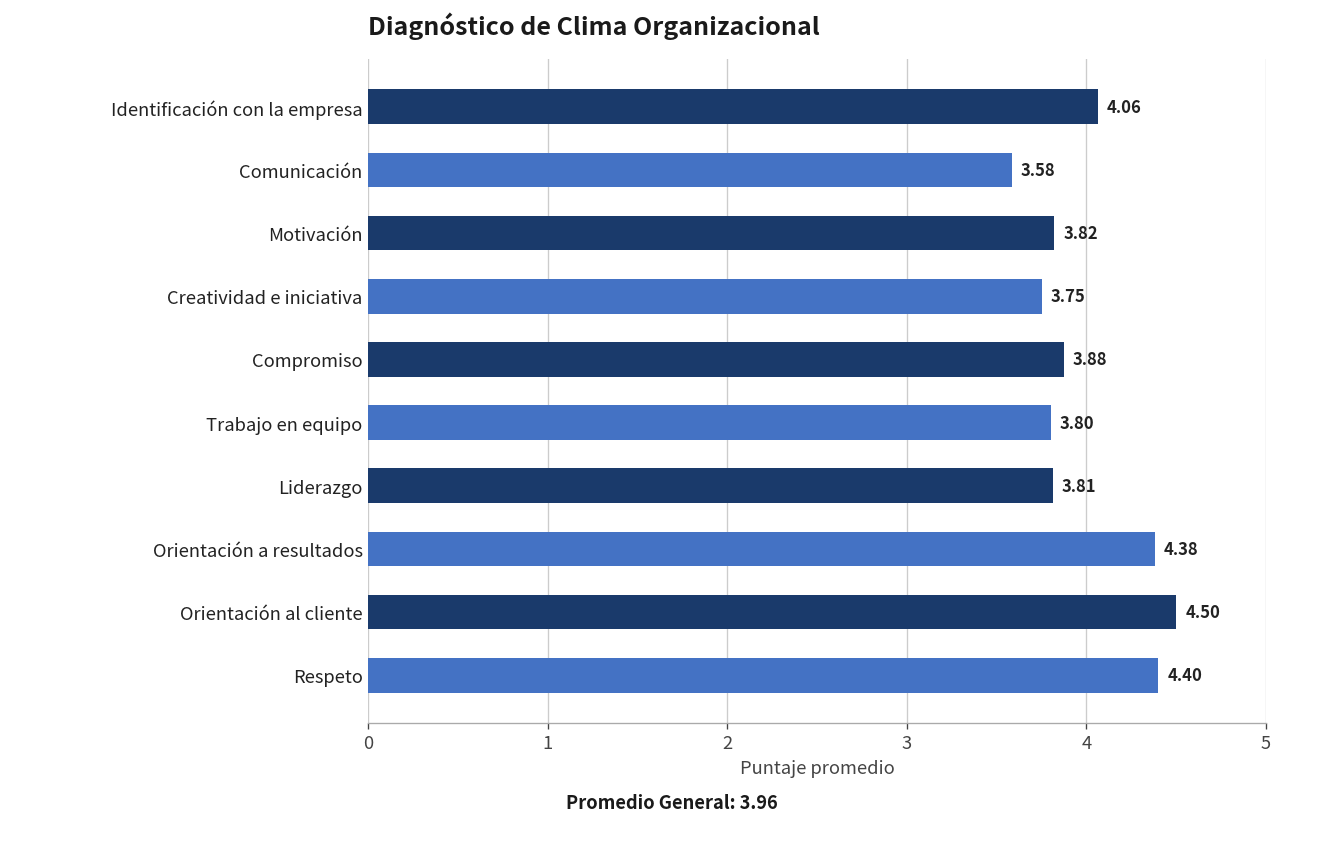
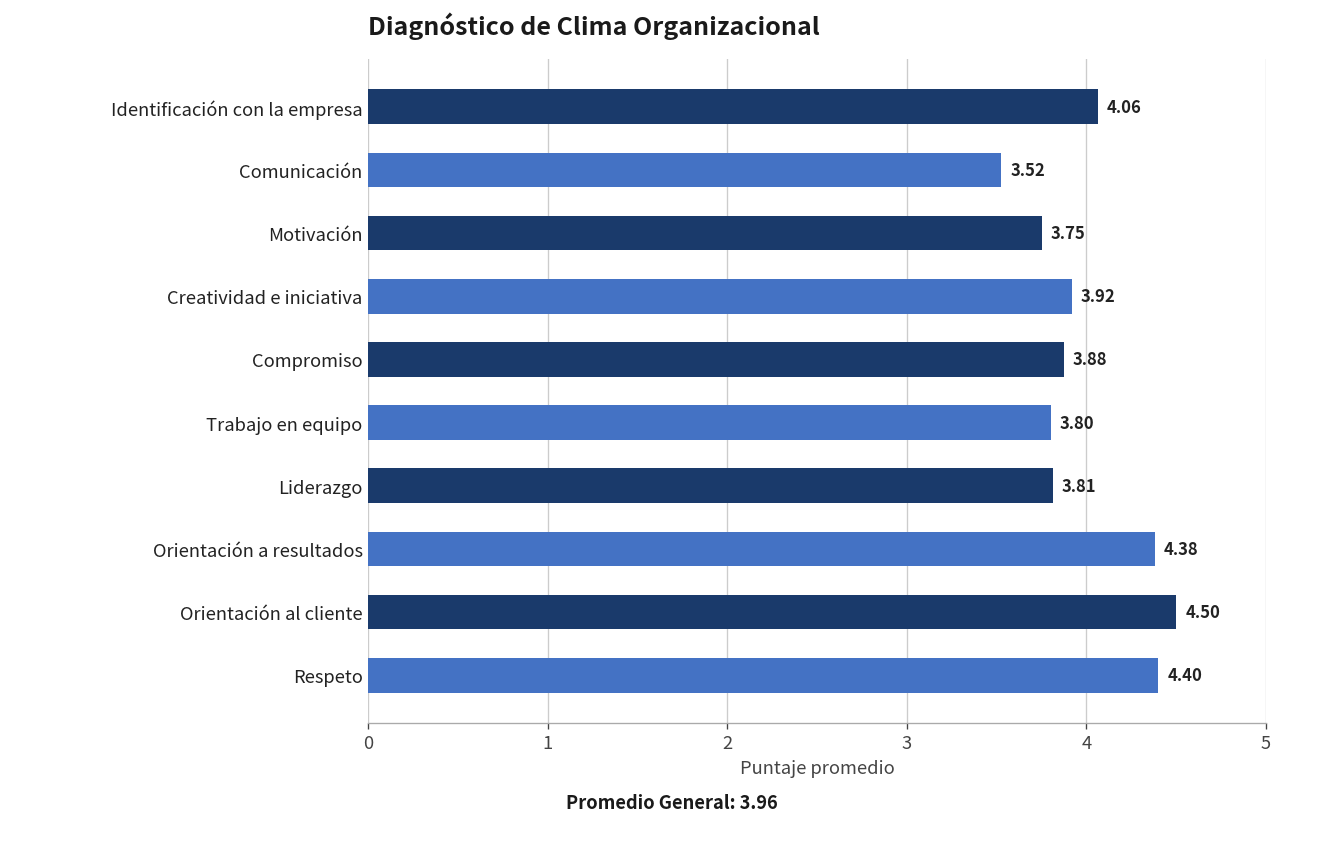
  {
    "Identificación con la empresa": 4.06,
-   "Comunicación": 3.58,
-   "Motivación": 3.82,
-   "Creatividad e iniciativa": 3.75,
+   "Comunicación": 3.52,
+   "Motivación": 3.75,
+   "Creatividad e iniciativa": 3.92,
    "Compromiso": 3.88,
    "Trabajo en equipo": 3.80,
    "Liderazgo": 3.81,
    "Orientación a resultados": 4.38,
    "Orientación al cliente": 4.50,
    "Respeto": 4.40
  }
